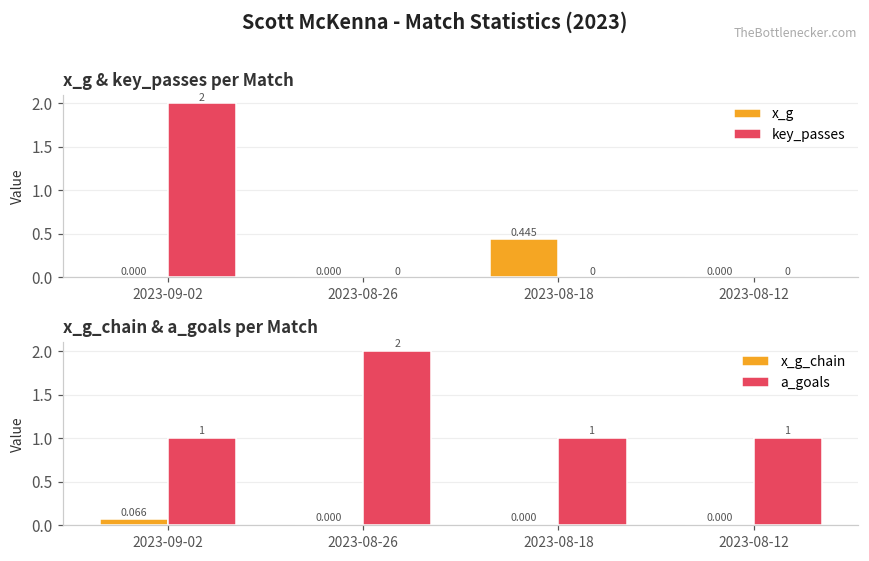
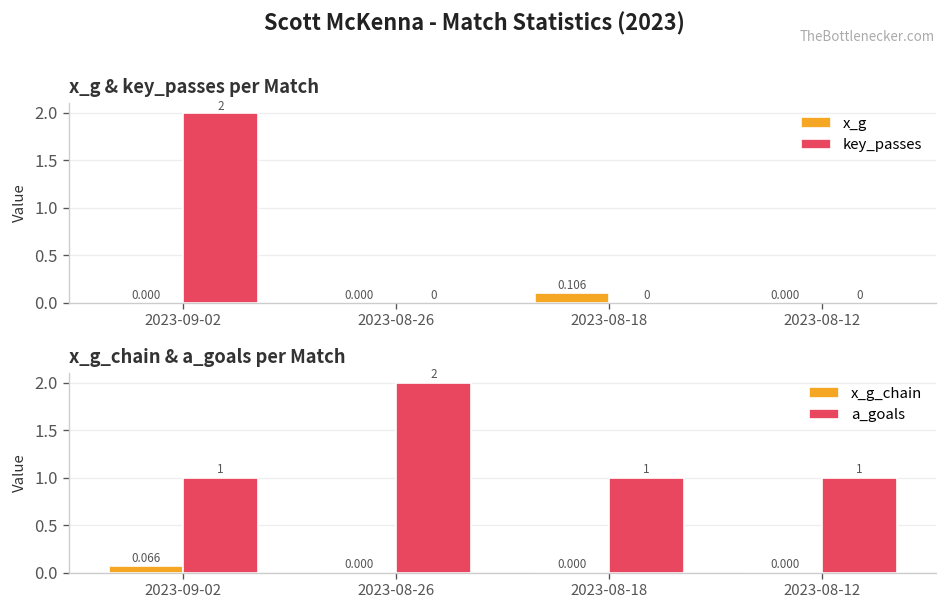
  {
    "x_g & key_passes per Match": {
      "x_g": {
        "2023-09-02": 0.000,
        "2023-08-26": 0.000,
-       "2023-08-18": 0.445,
+       "2023-08-18": 0.106,
        "2023-08-12": 0.000
      },
      "key_passes": {
        "2023-09-02": 2,
        "2023-08-26": 0,
        "2023-08-18": 0,
        "2023-08-12": 0
      }
    },
    "x_g_chain & a_goals per Match": {
      "x_g_chain": {
        "2023-09-02": 0.066,
        "2023-08-26": 0.000,
        "2023-08-18": 0.000,
        "2023-08-12": 0.000
      },
      "a_goals": {
        "2023-09-02": 1,
        "2023-08-26": 2,
        "2023-08-18": 1,
        "2023-08-12": 1
      }
    }
  }
